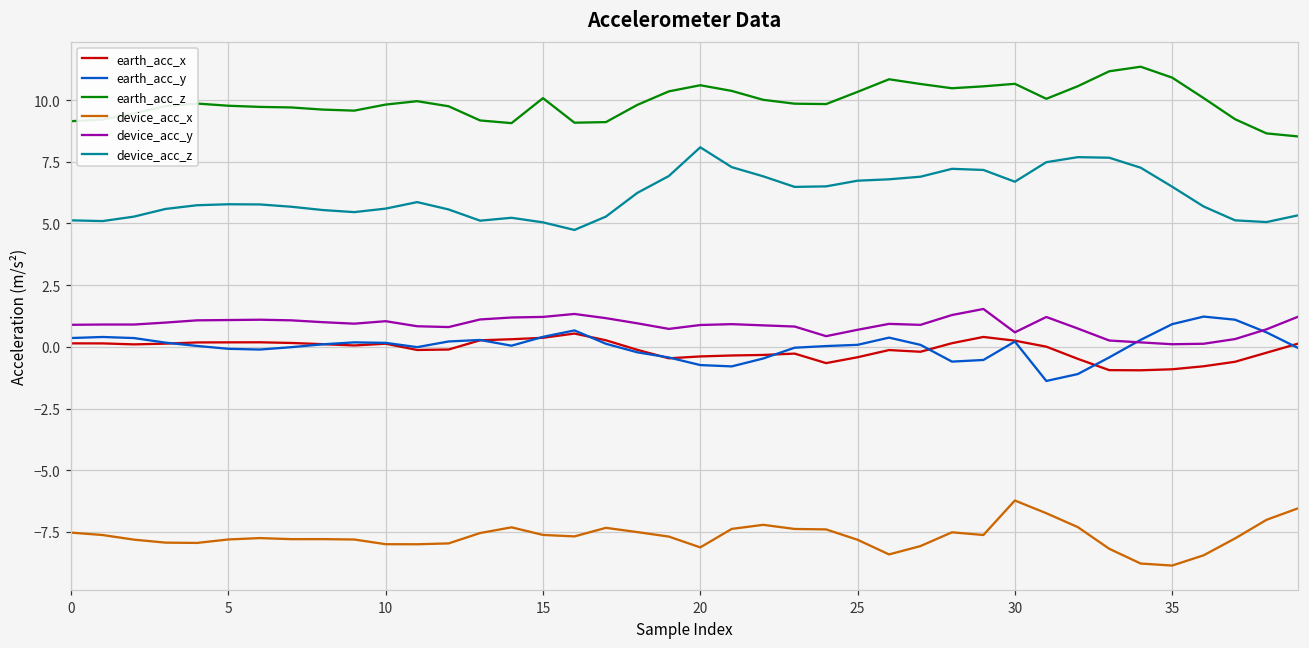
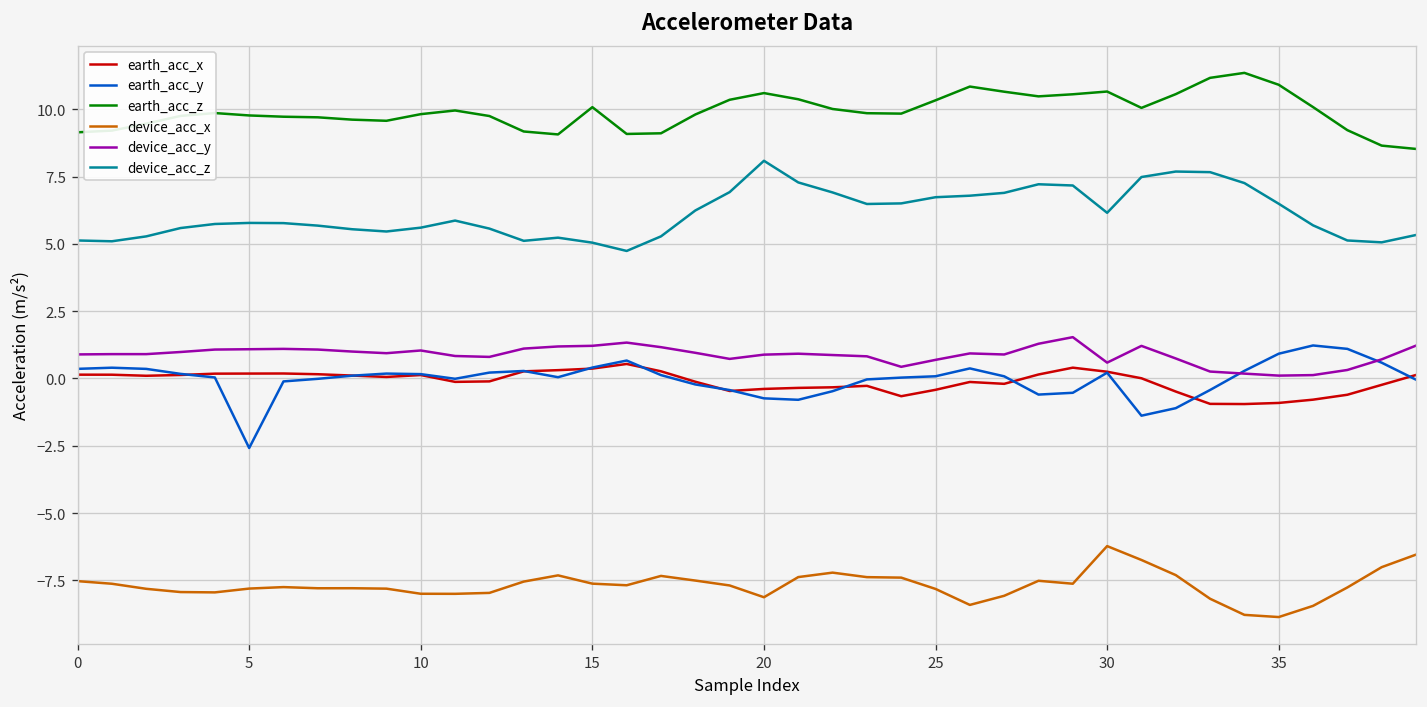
  {
    "earth_acc_x": {
      "0": 0.1,
      "5": 0.2,
      "20": -0.4,
      "25": -0.4,
      "35": -0.9
    },
    "earth_acc_y": {
      "0": 0.4,
-     "5": -0.1,
+     "5": -2.6,
      "20": -0.7,
      "25": 0.1,
      "35": 0.9
    },
    "earth_acc_z": {
      "0": 9.1,
      "5": 9.8,
      "10": 9.8,
      "15": 10.1,
      "20": 10.6,
      "25": 10.3,
      "30": 10.7,
      "35": 10.9
    },
    "device_acc_x": {
      "0": -7.5,
      "5": -7.8,
      "10": -8.0,
      "15": -7.6,
      "20": -8.1,
      "25": -7.8,
      "30": -6.2,
      "35": -8.9
    },
    "device_acc_y": {
      "0": 0.9,
      "5": 1.1,
      "10": 1.0,
      "15": 1.2,
      "20": 0.9,
      "25": 0.7,
      "30": 0.6,
      "35": 0.1
    },
    "device_acc_z": {
      "0": 5.1,
      "5": 5.8,
      "10": 5.6,
      "15": 5.0,
      "20": 8.1,
      "25": 6.7,
-     "30": 6.7,
+     "30": 6.2,
      "35": 6.5
    }
  }
